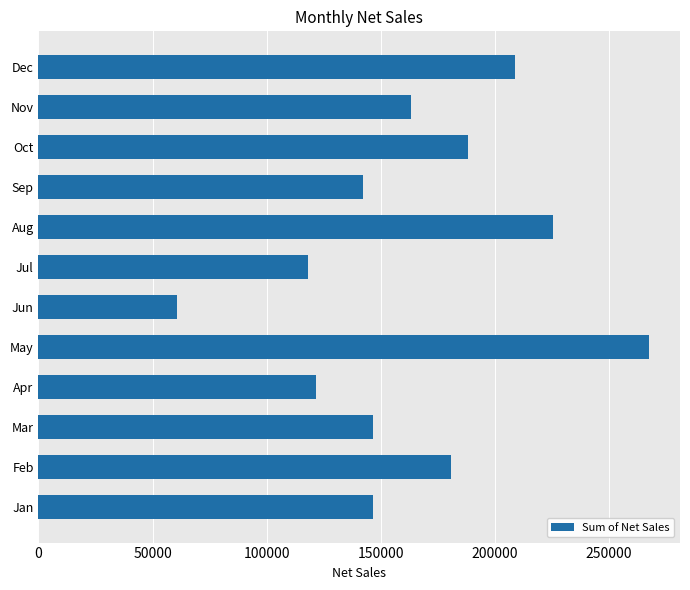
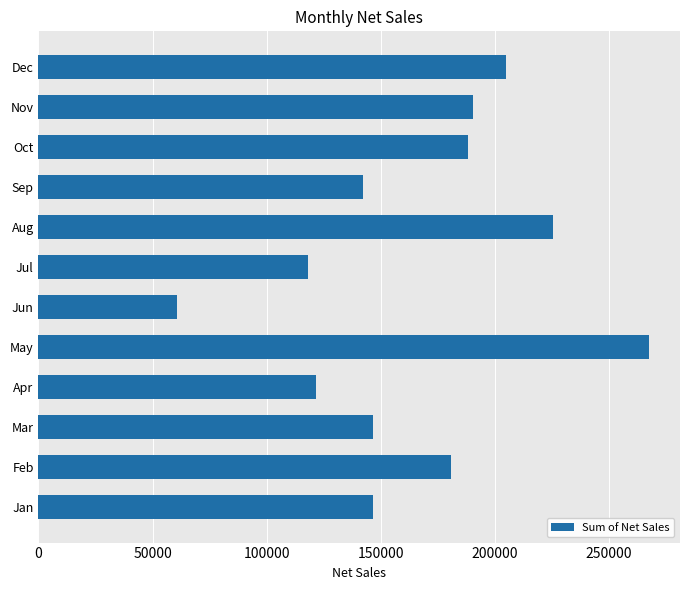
  {
-   "Dec": 209000,
-   "Nov": 163000,
+   "Dec": 205000,
+   "Nov": 190000,
    "Oct": 188000,
    "Sep": 142000,
    "Aug": 225000,
    "Jul": 118000,
    "Jun": 61000,
    "May": 268000,
    "Apr": 121000,
    "Mar": 147000,
    "Feb": 181000,
    "Jan": 146000
  }
